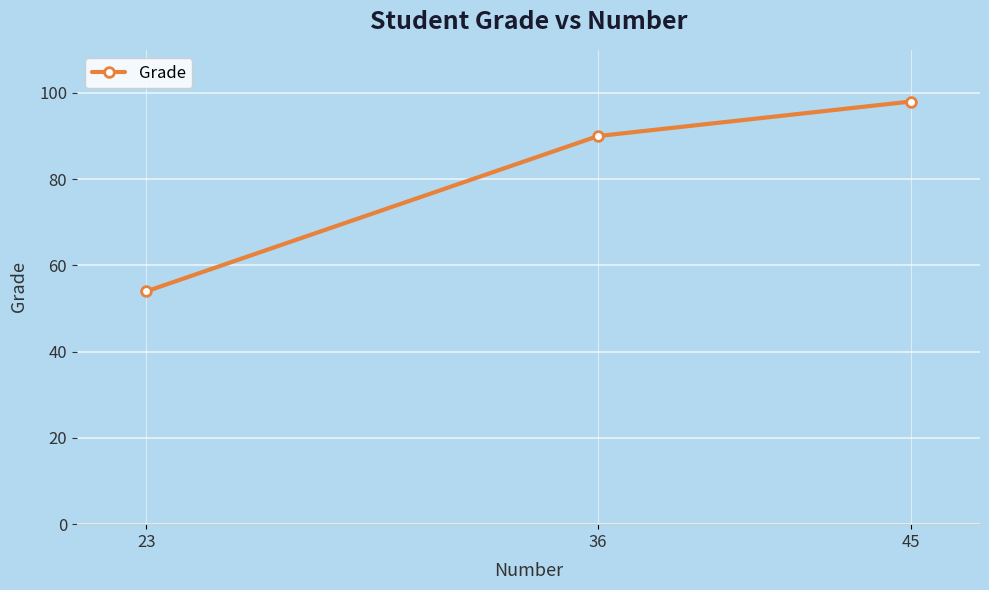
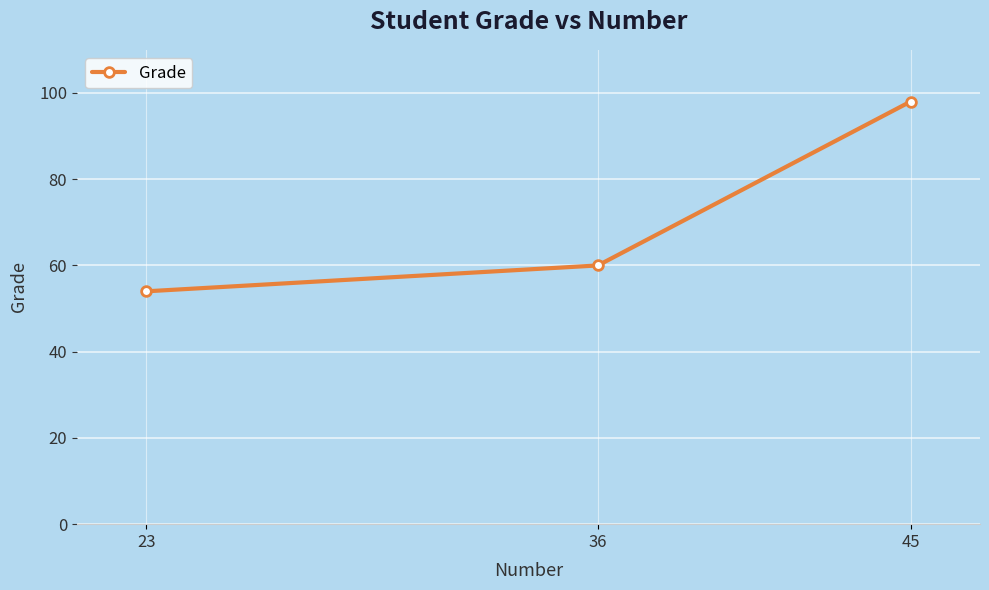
  {
    "23": 54,
-   "36": 90,
+   "36": 60,
    "45": 98
  }
